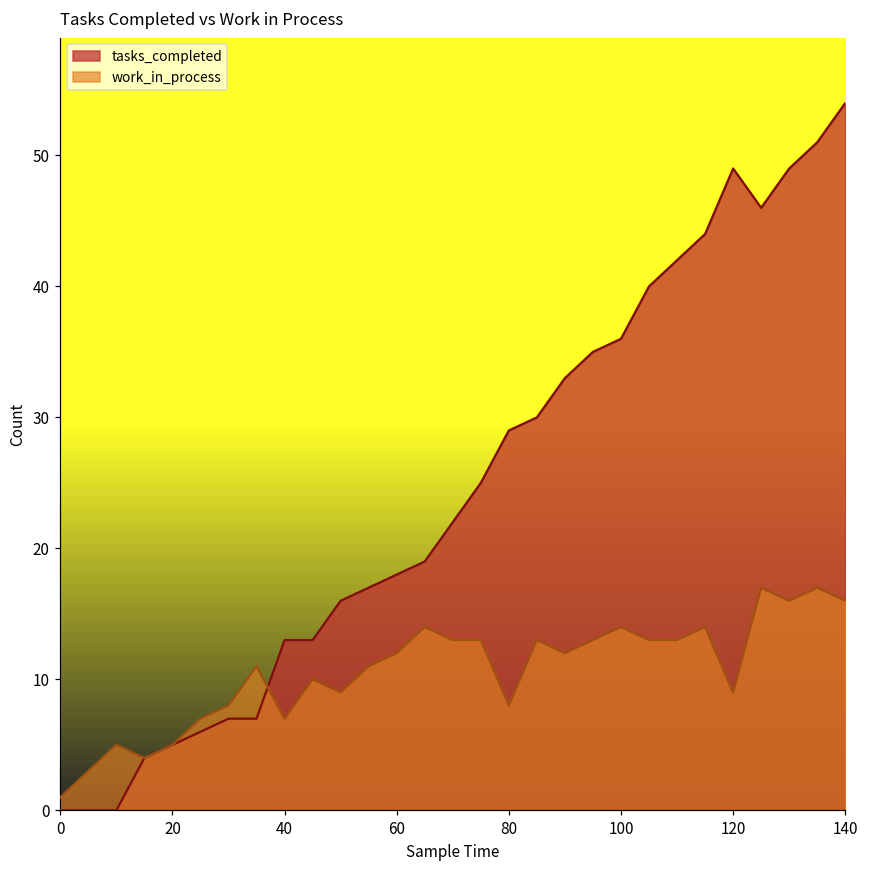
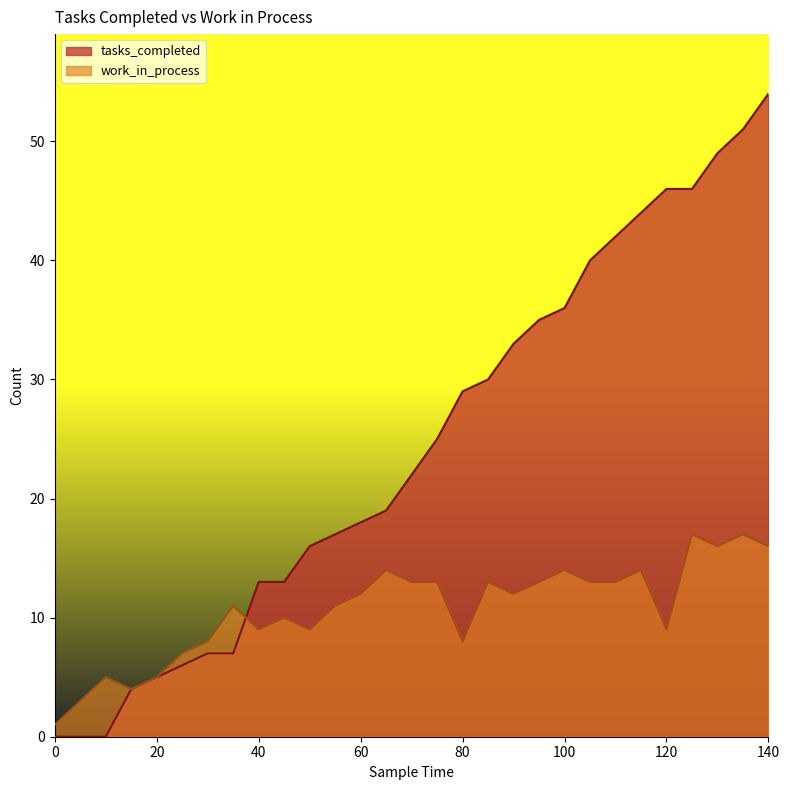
  {
    "tasks_completed": {
      "0": 0,
      "40": 13,
      "60": 18,
      "80": 29,
      "100": 36,
-     "120": 49,
+     "120": 46,
      "140": 54
    },
    "work_in_process": {
      "0": 1,
-     "40": 7,
+     "40": 9,
      "60": 12,
      "80": 8,
      "100": 14,
      "120": 9,
      "140": 16
    }
  }
